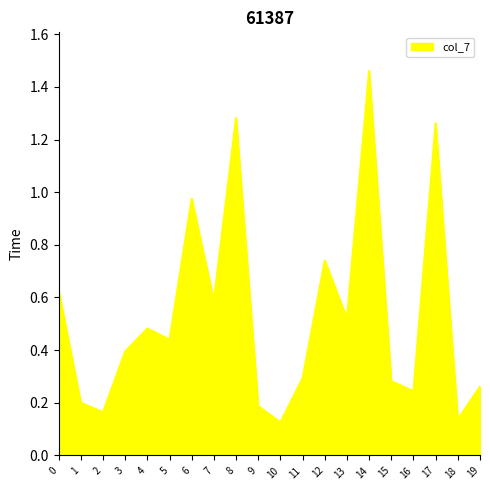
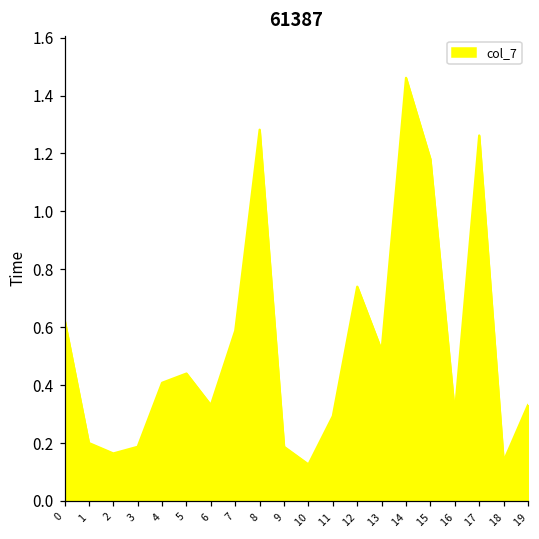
  {
    "0": 0.63,
    "1": 0.20,
    "2": 0.16,
-   "3": 0.40,
-   "4": 0.48,
+   "3": 0.19,
+   "4": 0.41,
    "5": 0.44,
-   "6": 0.98,
+   "6": 0.33,
    "7": 0.59,
    "8": 1.28,
    "9": 0.19,
    "10": 0.13,
    "11": 0.29,
    "12": 0.74,
    "13": 0.52,
    "14": 1.46,
-   "15": 0.28,
-   "16": 0.24,
+   "15": 1.18,
+   "16": 0.30,
    "17": 1.26,
    "18": 0.14,
-   "19": 0.26
+   "19": 0.33
  }
